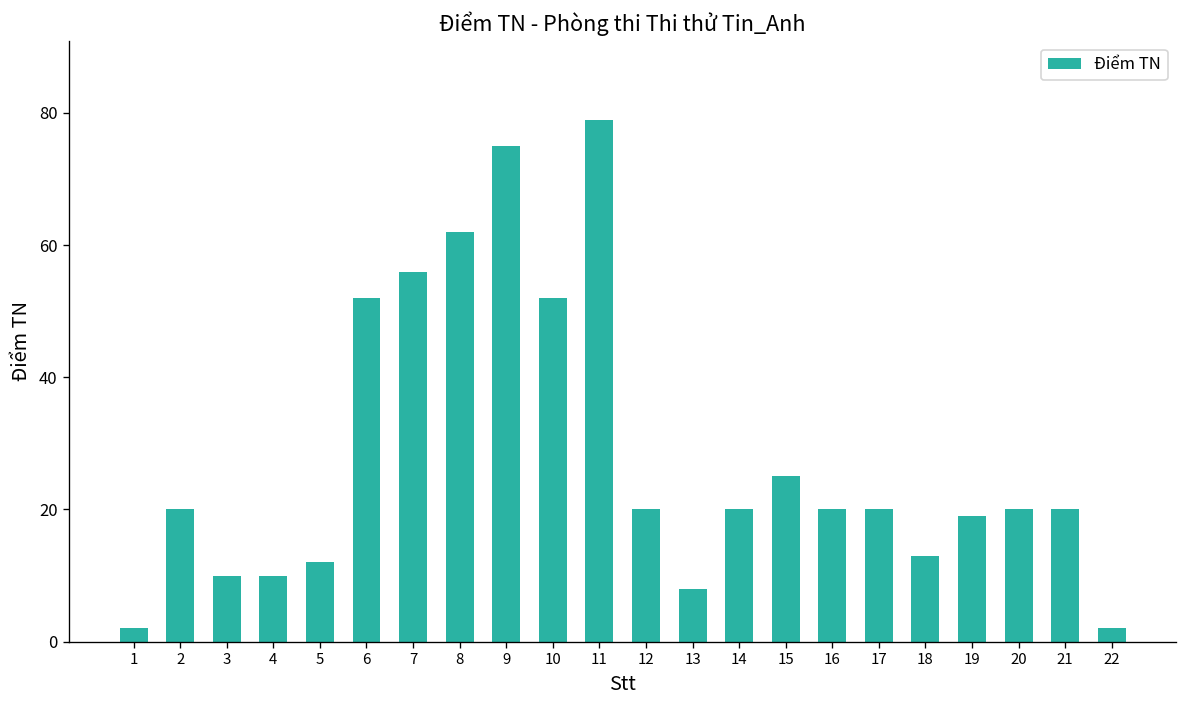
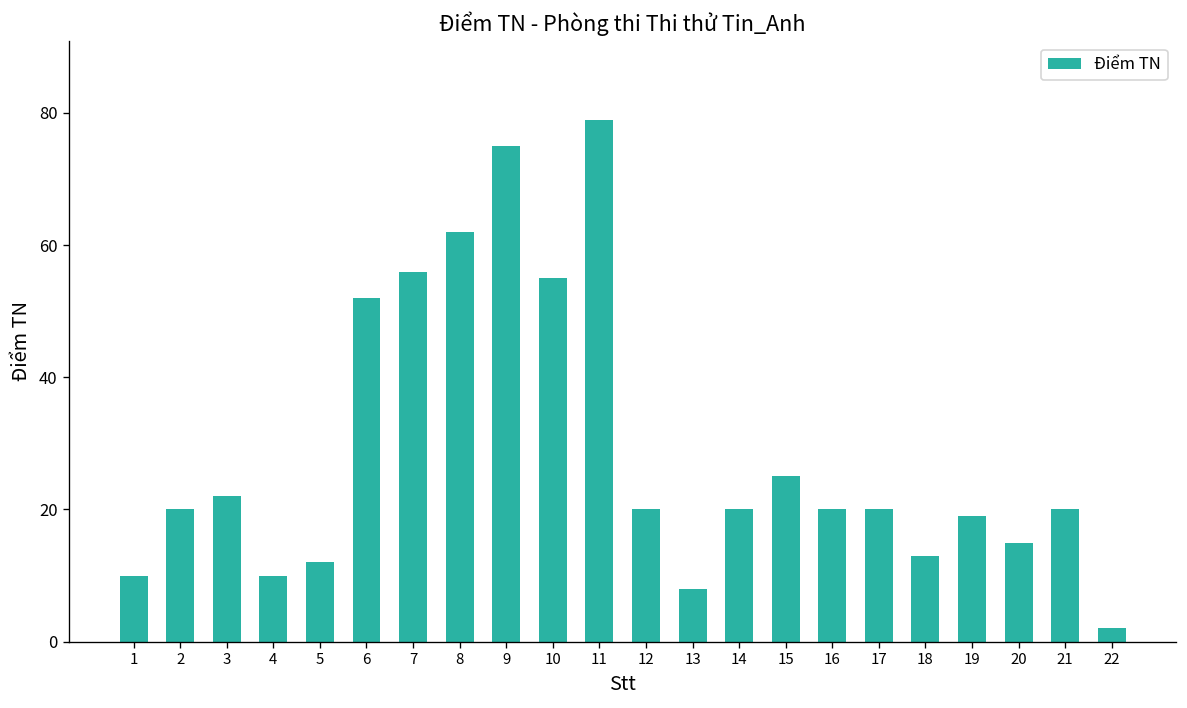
  {
-   "1": 2,
+   "1": 10,
    "2": 20,
-   "3": 10,
+   "3": 22,
    "4": 10,
    "5": 12,
    "6": 52,
    "7": 56,
    "8": 62,
    "9": 75,
-   "10": 52,
+   "10": 55,
    "11": 79,
    "12": 20,
    "13": 8,
    "14": 20,
    "15": 25,
    "16": 20,
    "17": 20,
    "18": 13,
    "19": 19,
-   "20": 20,
+   "20": 15,
    "21": 20,
    "22": 2
  }
